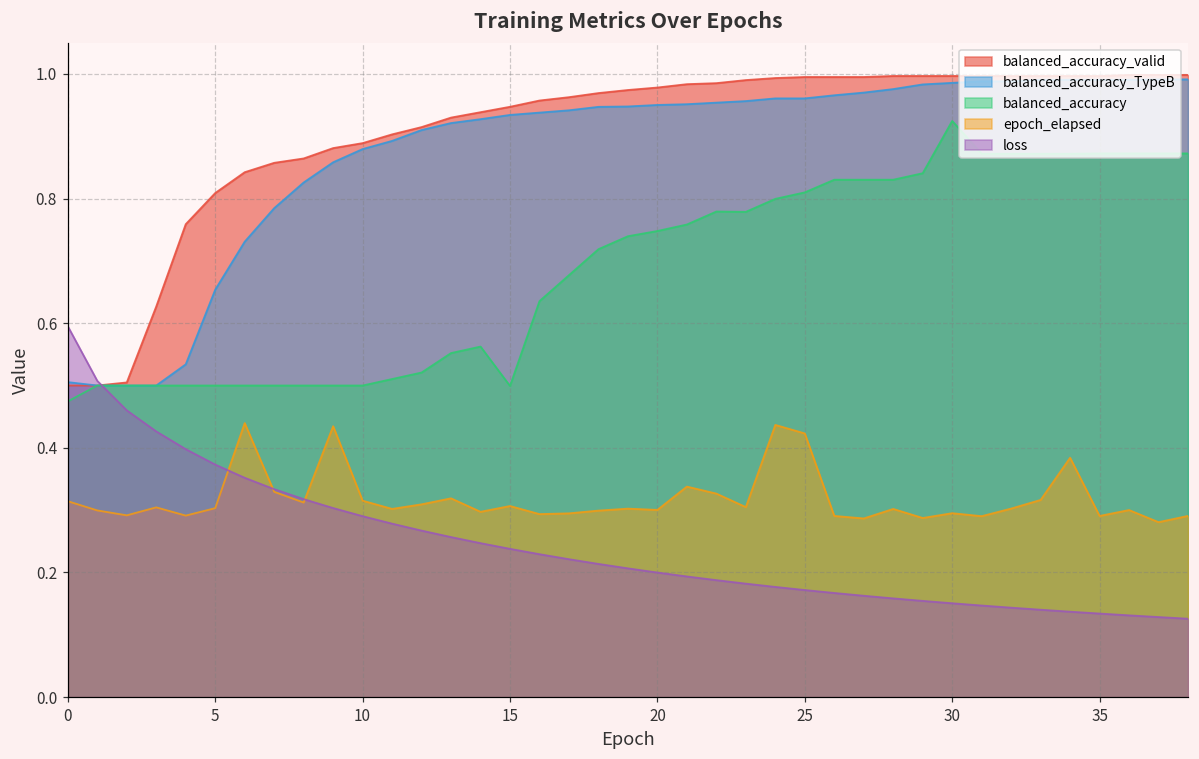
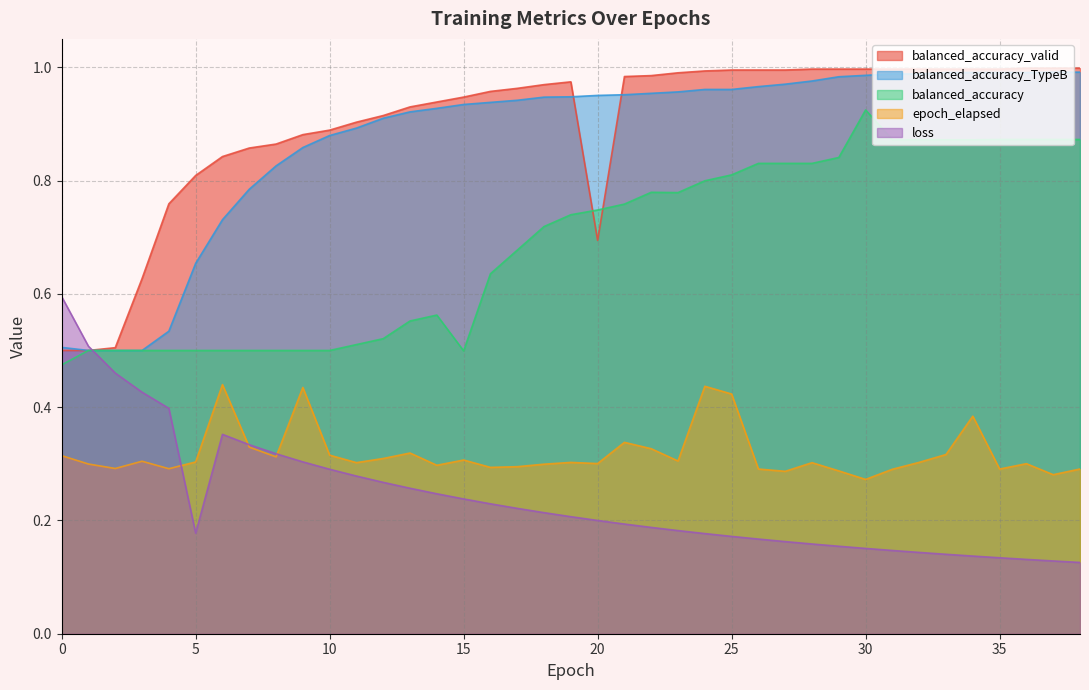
  {
    "balanced_accuracy_valid": {
      "0": 0.50,
      "5": 0.81,
      "10": 0.89,
      "15": 0.95,
-     "20": 0.98,
+     "20": 0.69,
      "25": 1.00,
      "30": 1.00
    },
    "balanced_accuracy_TypeB": {
      "0": 0.51,
      "5": 0.65,
      "10": 0.88,
      "15": 0.93,
      "20": 0.95,
      "25": 0.96,
      "30": 0.99
    },
    "balanced_accuracy": {
      "0": 0.47,
      "5": 0.50,
      "10": 0.50,
      "15": 0.50,
      "20": 0.75,
      "25": 0.81,
      "30": 0.92
    },
    "epoch_elapsed": {
      "0": 0.31,
      "5": 0.30,
      "10": 0.32,
      "15": 0.31,
      "20": 0.30,
      "25": 0.42,
-     "30": 0.30,
+     "30": 0.27,
      "35": 0.29
    },
    "loss": {
      "0": 0.60,
-     "5": 0.37,
+     "5": 0.18,
      "10": 0.29,
      "15": 0.24,
      "20": 0.20,
      "25": 0.17,
      "30": 0.15,
      "35": 0.13
    }
  }
